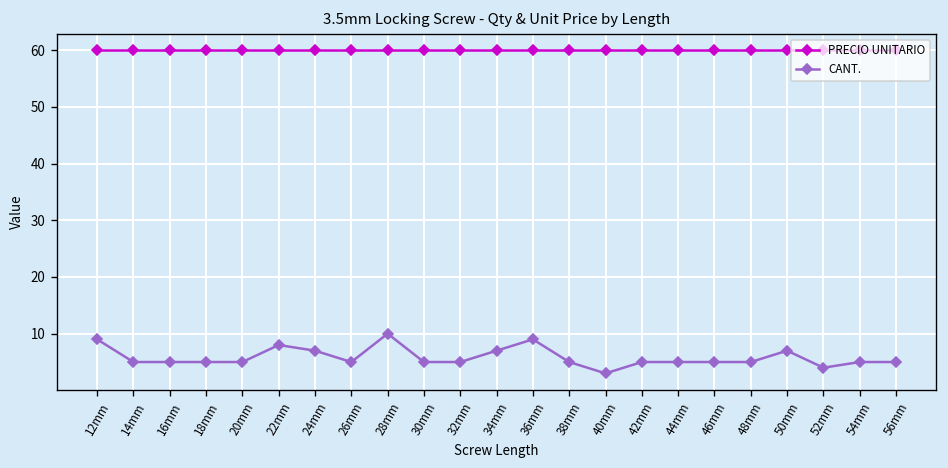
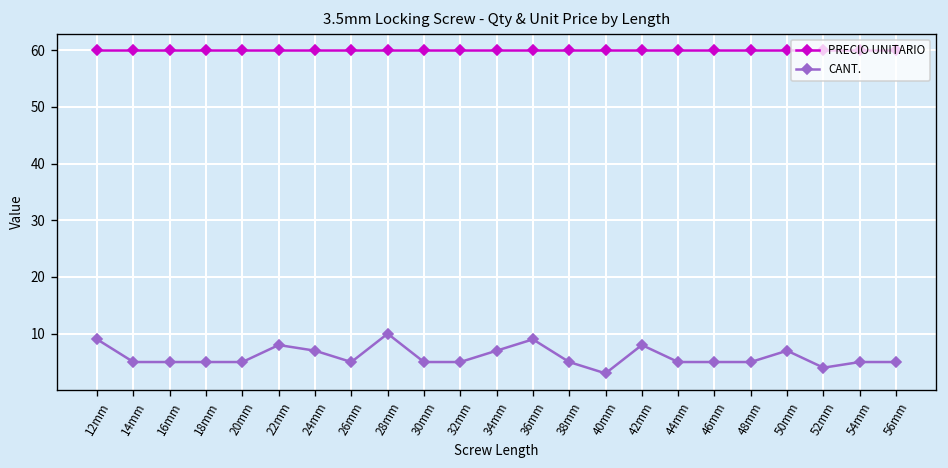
  {
    "PRECIO UNITARIO": {
      "12mm": 60,
      "14mm": 60,
      "16mm": 60,
      "18mm": 60,
      "20mm": 60,
      "22mm": 60,
      "24mm": 60,
      "26mm": 60,
      "28mm": 60,
      "30mm": 60,
      "32mm": 60,
      "34mm": 60,
      "36mm": 60,
      "38mm": 60,
      "40mm": 60,
      "42mm": 60,
      "44mm": 60,
      "46mm": 60,
      "48mm": 60,
      "50mm": 60
    },
    "CANT.": {
      "12mm": 9,
      "14mm": 5,
      "16mm": 5,
      "18mm": 5,
      "20mm": 5,
      "22mm": 8,
      "24mm": 7,
      "26mm": 5,
      "28mm": 10,
      "30mm": 5,
      "32mm": 5,
      "34mm": 7,
      "36mm": 9,
      "38mm": 5,
      "40mm": 3,
-     "42mm": 5,
+     "42mm": 8,
      "44mm": 5,
      "46mm": 5,
      "48mm": 5,
      "50mm": 7,
      "52mm": 4,
      "54mm": 5,
      "56mm": 5
    }
  }
